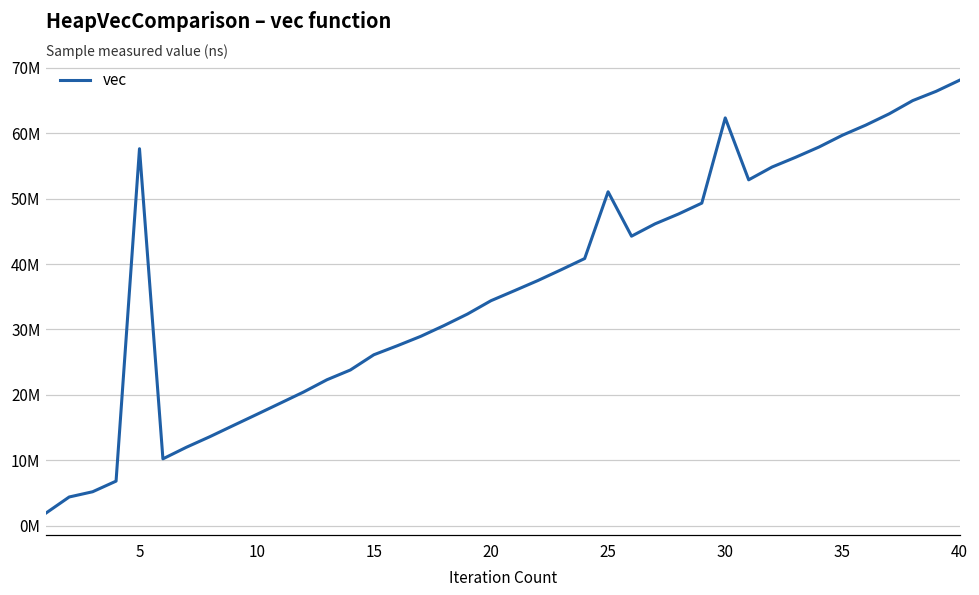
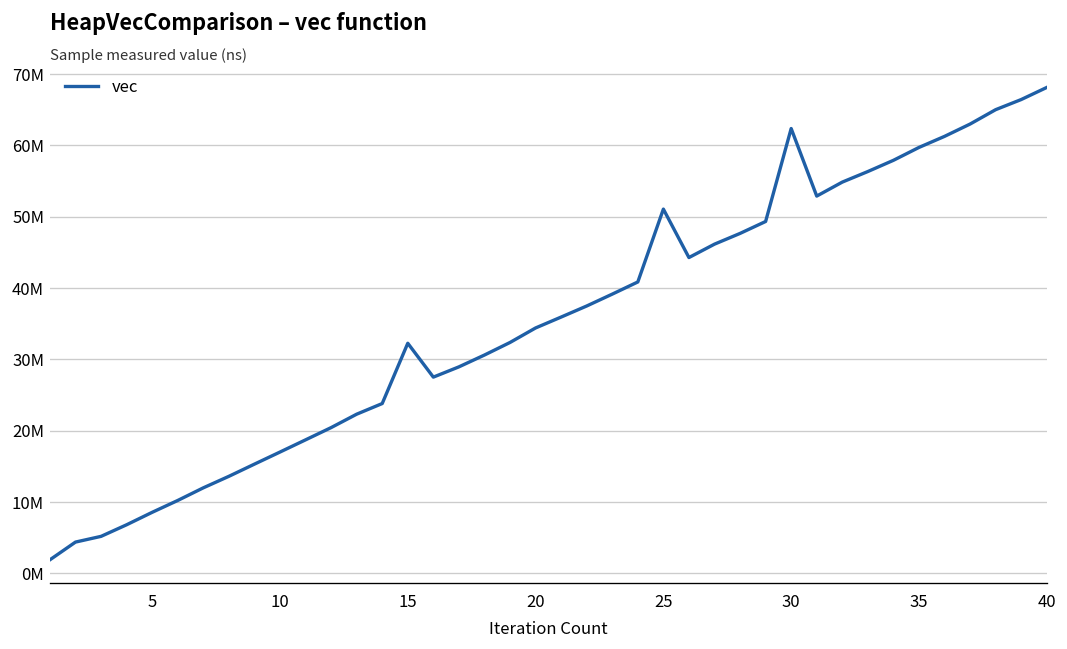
  {
-   "5": 58000000,
+   "5": 9000000,
    "10": 17000000,
-   "15": 26000000,
+   "15": 32000000,
    "20": 34000000,
    "25": 51000000,
    "30": 62000000,
    "35": 60000000,
    "40": 68000000
  }
